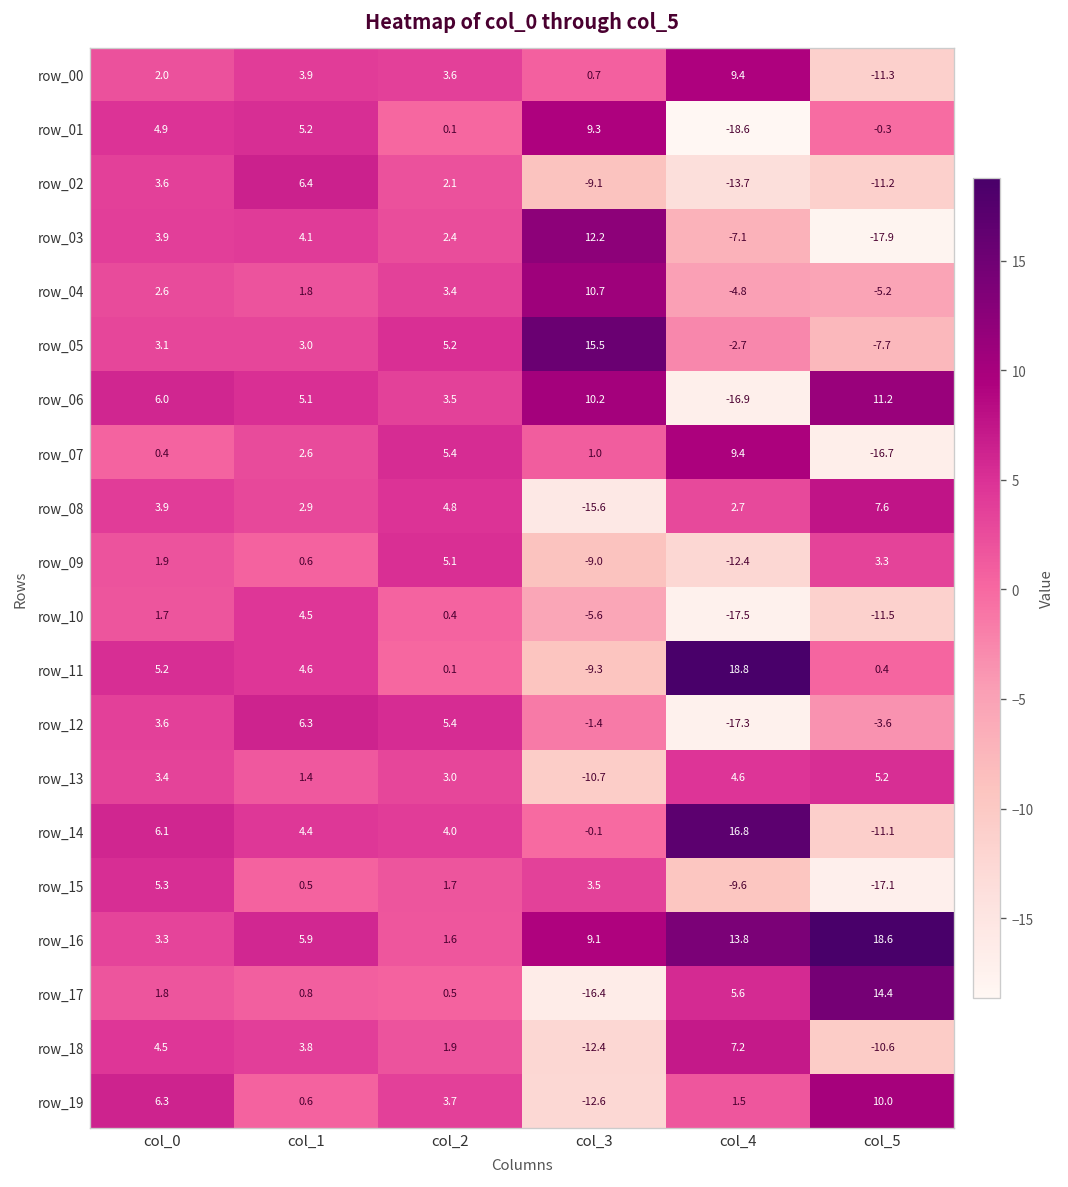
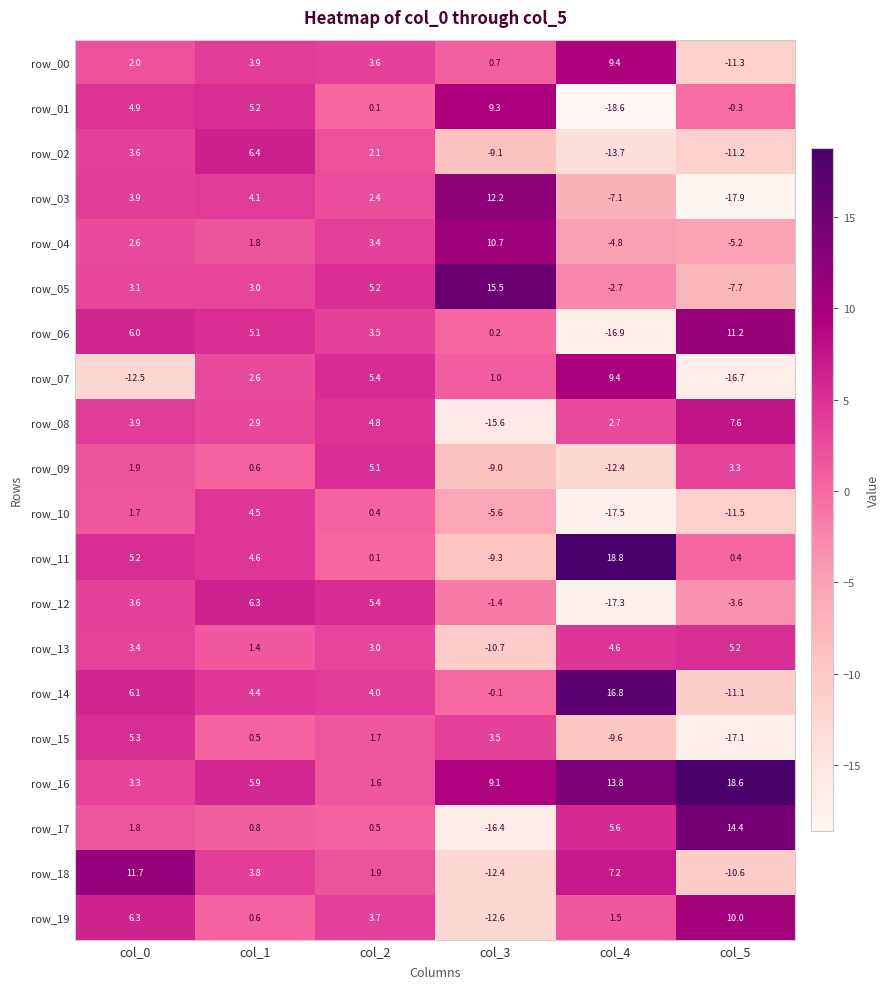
  {
    "row_00": {
      "col_0": 2.0,
      "col_1": 3.9,
      "col_2": 3.6,
      "col_3": 0.7,
      "col_4": 9.4,
      "col_5": -11.3
    },
    "row_01": {
      "col_0": 4.9,
      "col_1": 5.2,
      "col_2": 0.1,
      "col_3": 9.3,
      "col_4": -18.6,
      "col_5": -0.3
    },
    "row_02": {
      "col_0": 3.6,
      "col_1": 6.4,
      "col_2": 2.1,
      "col_3": -9.1,
      "col_4": -13.7,
      "col_5": -11.2
    },
    "row_03": {
      "col_0": 3.9,
      "col_1": 4.1,
      "col_2": 2.4,
      "col_3": 12.2,
      "col_4": -7.1,
      "col_5": -17.9
    },
    "row_04": {
      "col_0": 2.6,
      "col_1": 1.8,
      "col_2": 3.4,
      "col_3": 10.7,
      "col_4": -4.8,
      "col_5": -5.2
    },
    "row_05": {
      "col_0": 3.1,
      "col_1": 3.0,
      "col_2": 5.2,
      "col_3": 15.5,
      "col_4": -2.7,
      "col_5": -7.7
    },
    "row_06": {
      "col_0": 6.0,
      "col_1": 5.1,
      "col_2": 3.5,
-     "col_3": 10.2,
+     "col_3": 0.2,
      "col_4": -16.9,
      "col_5": 11.2
    },
    "row_07": {
-     "col_0": 0.4,
+     "col_0": -12.5,
      "col_1": 2.6,
      "col_2": 5.4,
      "col_3": 1.0,
      "col_4": 9.4,
      "col_5": -16.7
    },
    "row_08": {
      "col_0": 3.9,
      "col_1": 2.9,
      "col_2": 4.8,
      "col_3": -15.6,
      "col_4": 2.7,
      "col_5": 7.6
    },
    "row_09": {
      "col_0": 1.9,
      "col_1": 0.6,
      "col_2": 5.1,
      "col_3": -9.0,
      "col_4": -12.4,
      "col_5": 3.3
    },
    "row_10": {
      "col_0": 1.7,
      "col_1": 4.5,
      "col_2": 0.4,
      "col_3": -5.6,
      "col_4": -17.5,
      "col_5": -11.5
    },
    "row_11": {
      "col_0": 5.2,
      "col_1": 4.6,
      "col_2": 0.1,
      "col_3": -9.3,
      "col_4": 18.8,
      "col_5": 0.4
    },
    "row_12": {
      "col_0": 3.6,
      "col_1": 6.3,
      "col_2": 5.4,
      "col_3": -1.4,
      "col_4": -17.3,
      "col_5": -3.6
    },
    "row_13": {
      "col_0": 3.4,
      "col_1": 1.4,
      "col_2": 3.0,
      "col_3": -10.7,
      "col_4": 4.6,
      "col_5": 5.2
    },
    "row_14": {
      "col_0": 6.1,
      "col_1": 4.4,
      "col_2": 4.0,
      "col_3": -0.1,
      "col_4": 16.8,
      "col_5": -11.1
    },
    "row_15": {
      "col_0": 5.3,
      "col_1": 0.5,
      "col_2": 1.7,
      "col_3": 3.5,
      "col_4": -9.6,
      "col_5": -17.1
    },
    "row_16": {
      "col_0": 3.3,
      "col_1": 5.9,
      "col_2": 1.6,
      "col_3": 9.1,
      "col_4": 13.8,
      "col_5": 18.6
    },
    "row_17": {
      "col_0": 1.8,
      "col_1": 0.8,
      "col_2": 0.5,
      "col_3": -16.4,
      "col_4": 5.6,
      "col_5": 14.4
    },
    "row_18": {
-     "col_0": 4.5,
+     "col_0": 11.7,
      "col_1": 3.8,
      "col_2": 1.9,
      "col_3": -12.4,
      "col_4": 7.2,
      "col_5": -10.6
    },
    "row_19": {
      "col_0": 6.3,
      "col_1": 0.6,
      "col_2": 3.7,
      "col_3": -12.6,
      "col_4": 1.5,
      "col_5": 10.0
    }
  }
